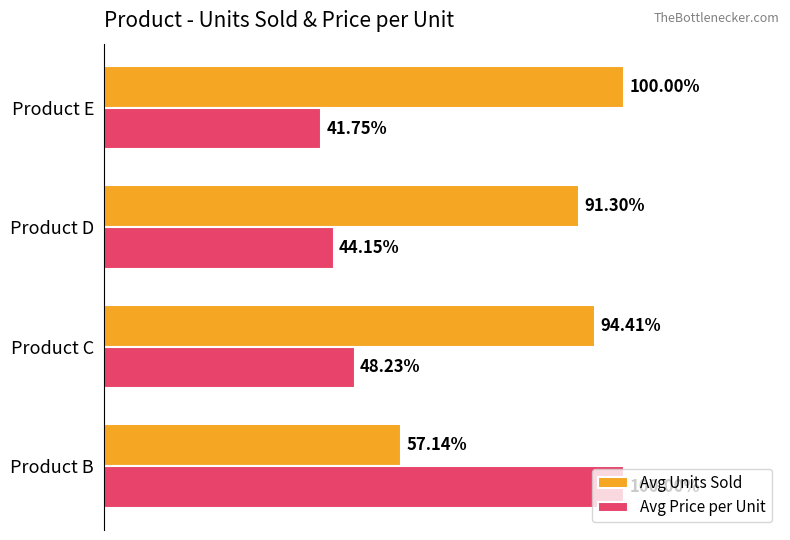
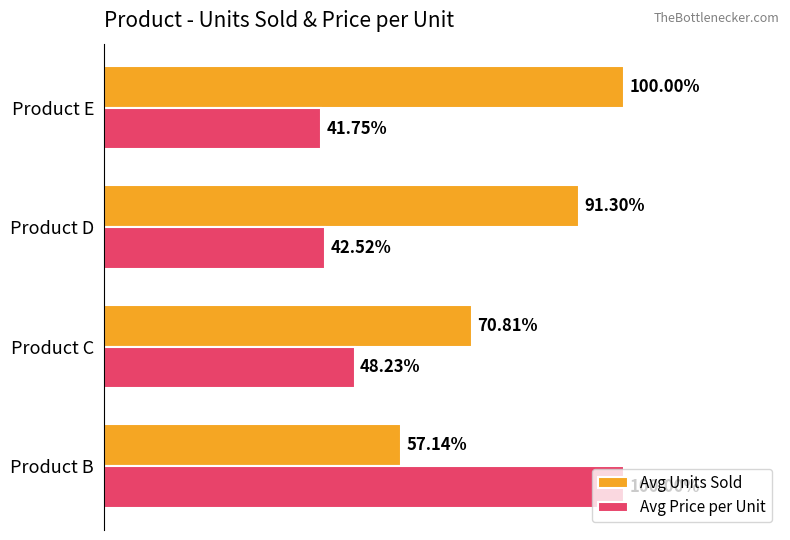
  {
    "Avg Units Sold": {
      "Product E": "100.00%",
      "Product D": "91.30%",
-     "Product C": "94.41%",
+     "Product C": "70.81%",
      "Product B": "57.14%"
    },
    "Avg Price per Unit": {
      "Product E": "41.75%",
-     "Product D": "44.15%",
+     "Product D": "42.52%",
      "Product C": "48.23%"
    }
  }
